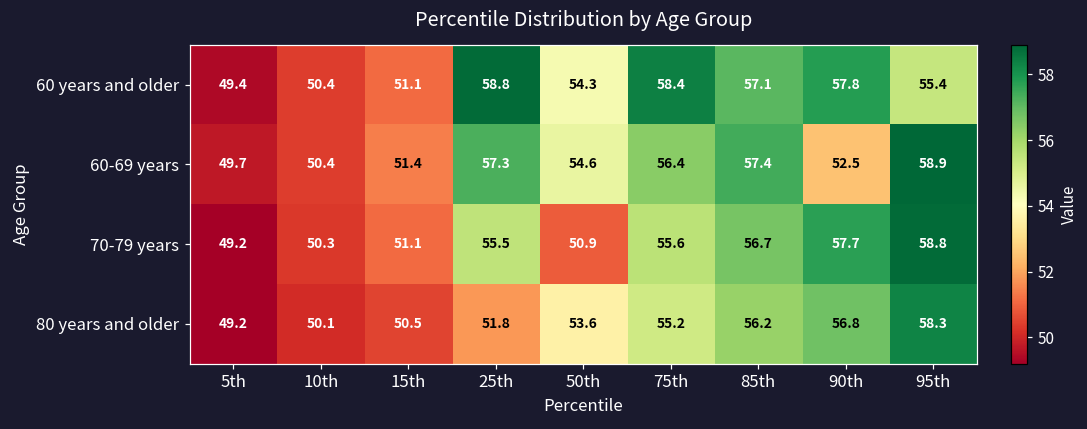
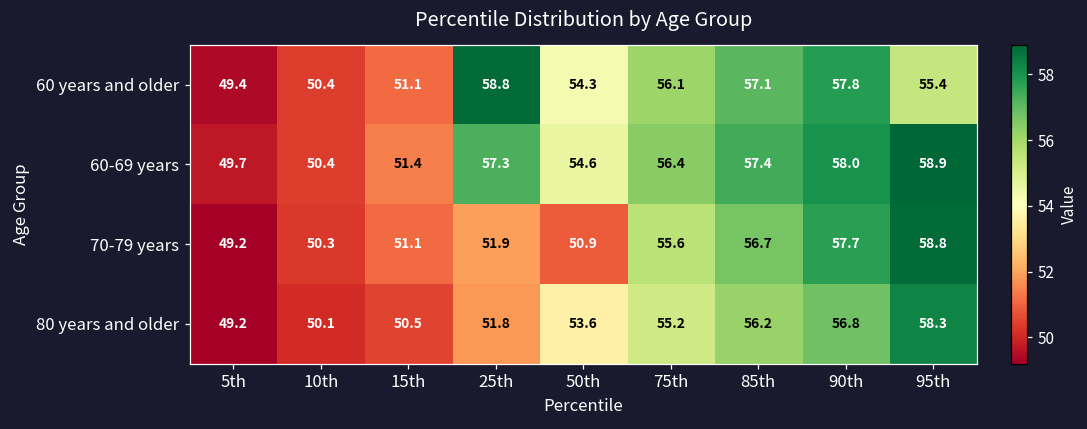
  {
    "60 years and older": {
      "5th": 49.4,
      "10th": 50.4,
      "15th": 51.1,
      "25th": 58.8,
      "50th": 54.3,
-     "75th": 58.4,
+     "75th": 56.1,
      "85th": 57.1,
      "90th": 57.8,
      "95th": 55.4
    },
    "60-69 years": {
      "5th": 49.7,
      "10th": 50.4,
      "15th": 51.4,
      "25th": 57.3,
      "50th": 54.6,
      "75th": 56.4,
      "85th": 57.4,
-     "90th": 52.5,
+     "90th": 58.0,
      "95th": 58.9
    },
    "70-79 years": {
      "5th": 49.2,
      "10th": 50.3,
      "15th": 51.1,
-     "25th": 55.5,
+     "25th": 51.9,
      "50th": 50.9,
      "75th": 55.6,
      "85th": 56.7,
      "90th": 57.7,
      "95th": 58.8
    },
    "80 years and older": {
      "5th": 49.2,
      "10th": 50.1,
      "15th": 50.5,
      "25th": 51.8,
      "50th": 53.6,
      "75th": 55.2,
      "85th": 56.2,
      "90th": 56.8,
      "95th": 58.3
    }
  }
